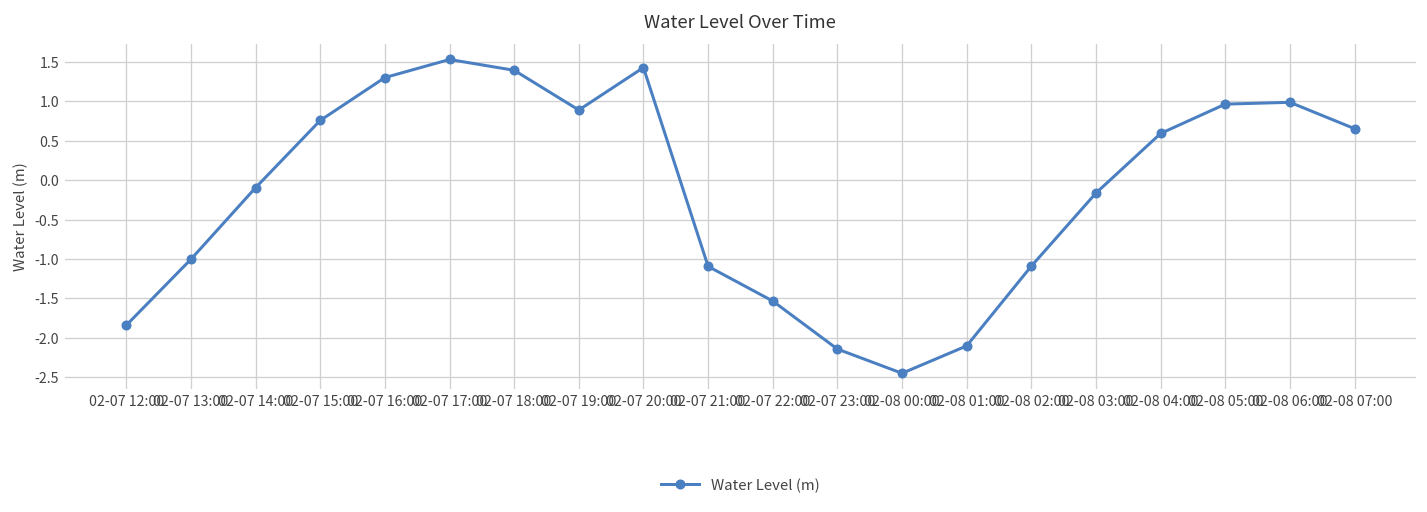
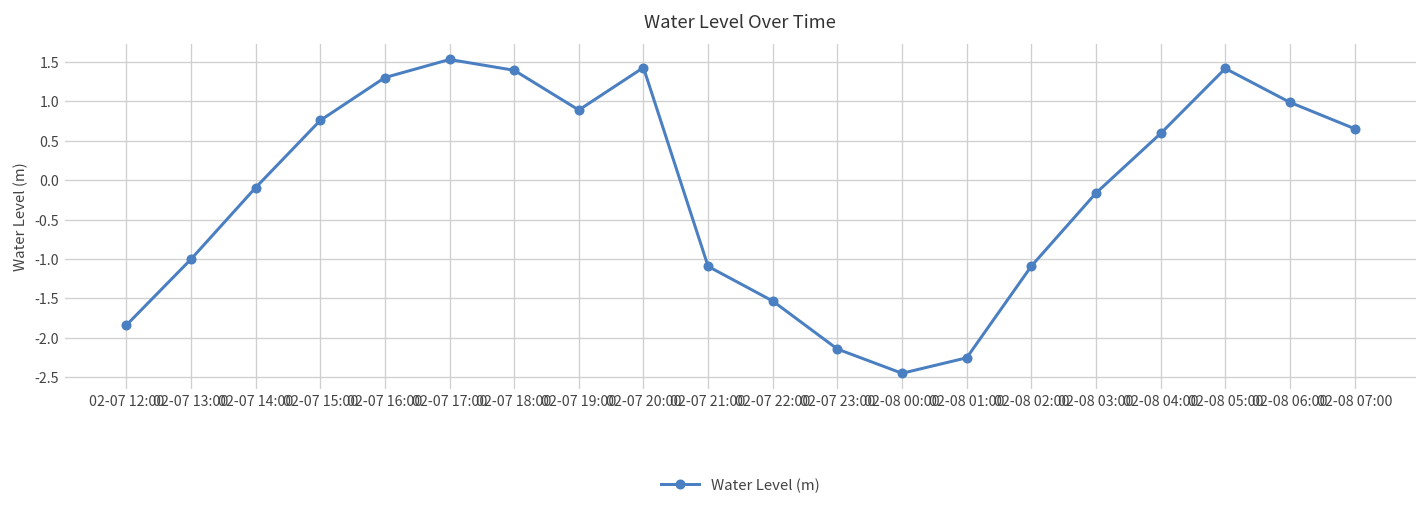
  {
    "02-07 12:00": -1.8,
    "02-07 13:00": -1.0,
    "02-07 14:00": -0.1,
    "02-07 15:00": 0.8,
    "02-07 16:00": 1.3,
    "02-07 17:00": 1.5,
    "02-07 18:00": 1.4,
    "02-07 19:00": 0.9,
    "02-07 20:00": 1.4,
    "02-07 21:00": -1.1,
    "02-07 22:00": -1.5,
    "02-07 23:00": -2.1,
    "02-08 00:00": -2.4,
-   "02-08 01:00": -2.1,
+   "02-08 01:00": -2.3,
    "02-08 02:00": -1.1,
    "02-08 03:00": -0.2,
    "02-08 04:00": 0.6,
-   "02-08 05:00": 1.0,
+   "02-08 05:00": 1.4,
    "02-08 06:00": 1.0,
    "02-08 07:00": 0.7
  }
